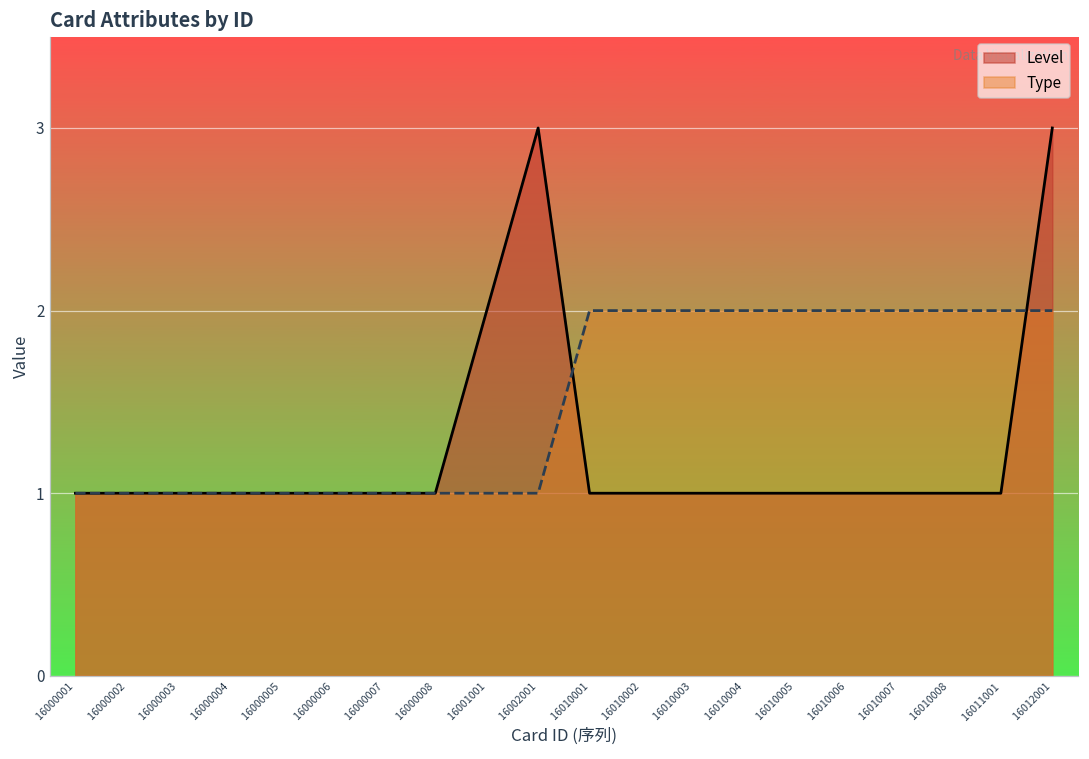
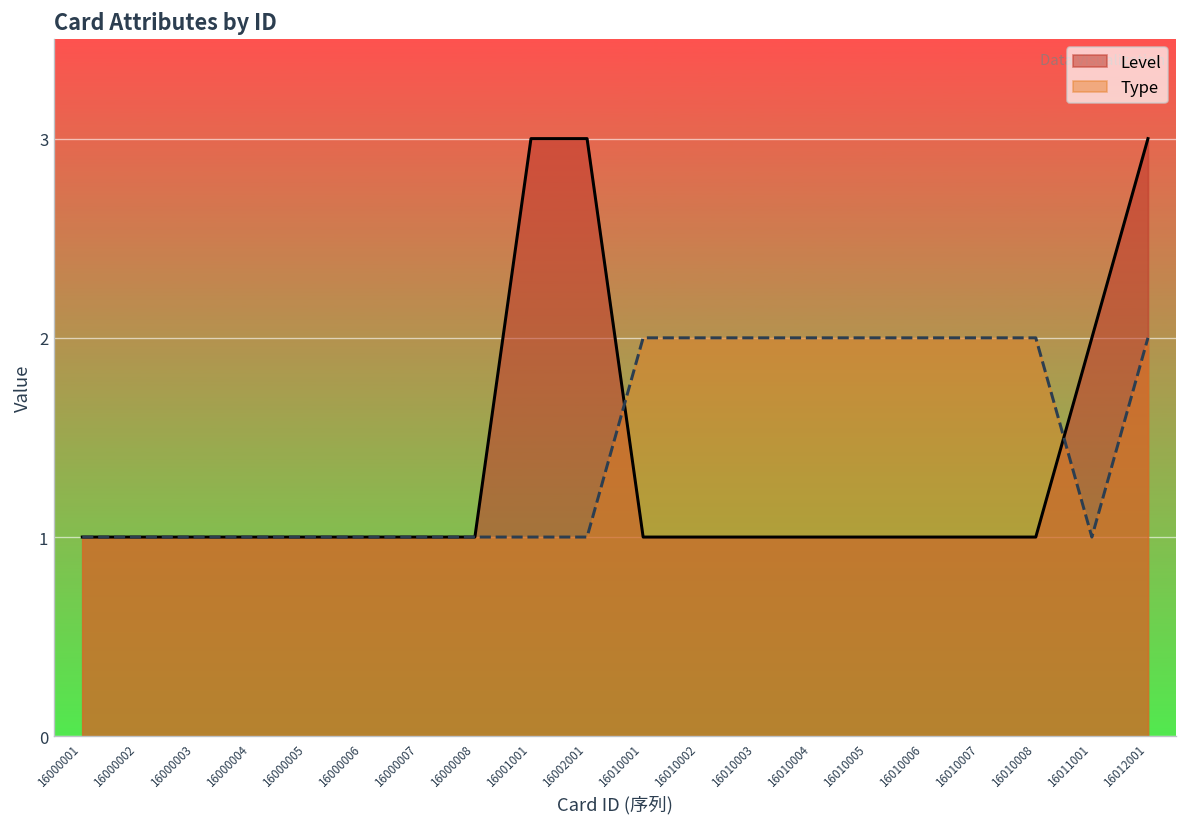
  {
    "Level": {
-     "16001001": 2,
+     "16001001": 3,
      "16002001": 3,
      "16010001": 1,
      "16010002": 1,
      "16010003": 1,
      "16010004": 1,
      "16010005": 1,
      "16010006": 1,
      "16010007": 1,
      "16010008": 1,
-     "16011001": 1,
+     "16011001": 2,
      "16012001": 3
    },
    "Type": {
      "16001001": 1,
      "16002001": 1,
      "16010001": 2,
      "16010002": 2,
      "16010003": 2,
      "16010004": 2,
      "16010005": 2,
      "16010006": 2,
      "16010007": 2,
      "16010008": 2,
-     "16011001": 2,
+     "16011001": 1,
      "16012001": 2
    }
  }
